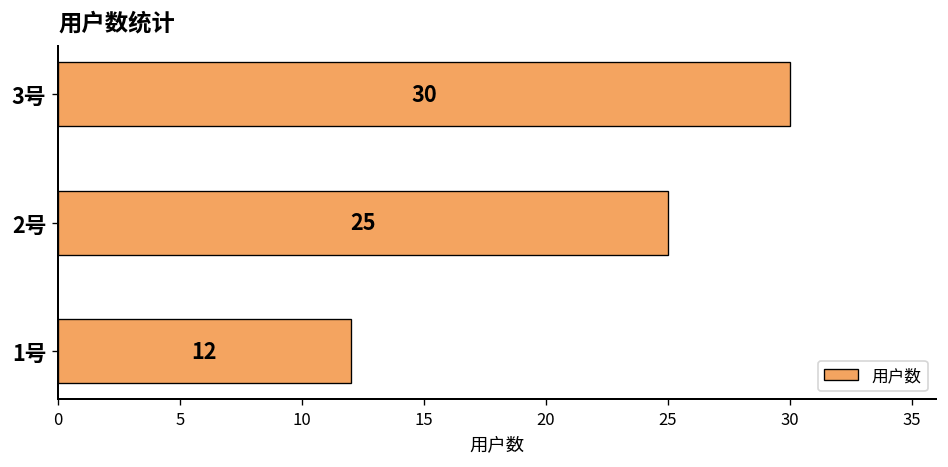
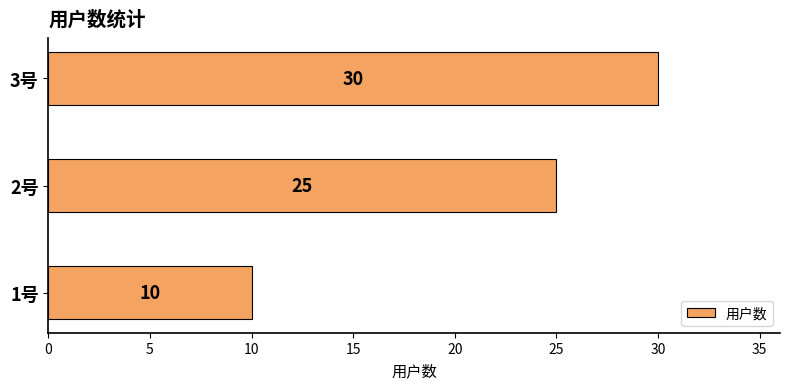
  {
    "3号": 30,
    "2号": 25,
-   "1号": 12
+   "1号": 10
  }
